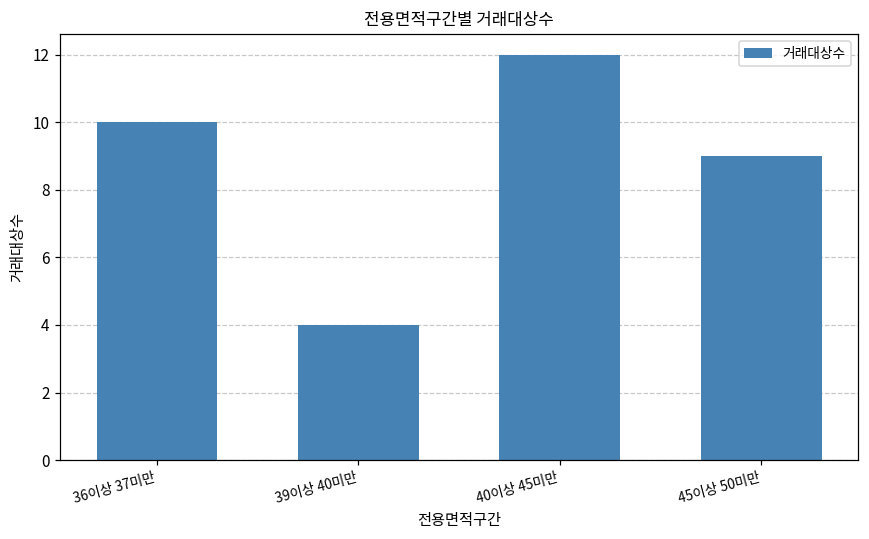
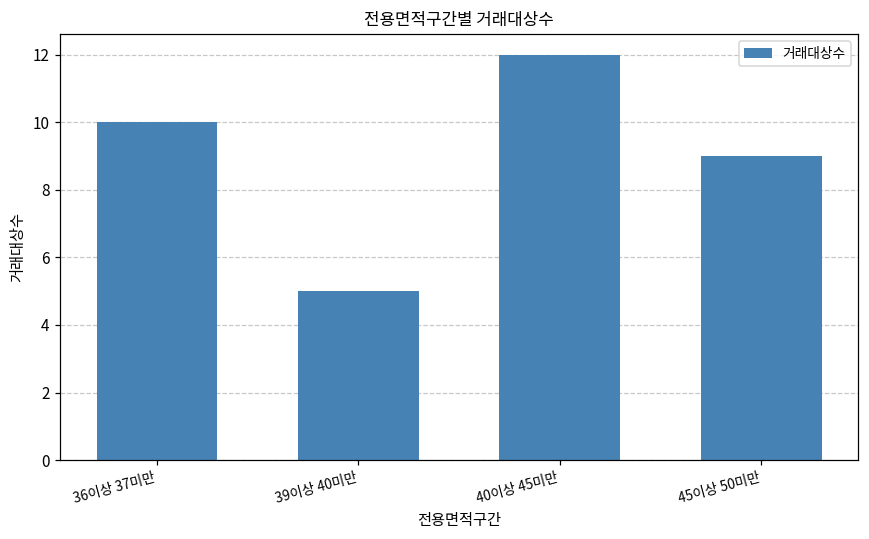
  {
    "36이상 37미만": 10,
-   "39이상 40미만": 4,
+   "39이상 40미만": 5,
    "40이상 45미만": 12,
    "45이상 50미만": 9
  }
